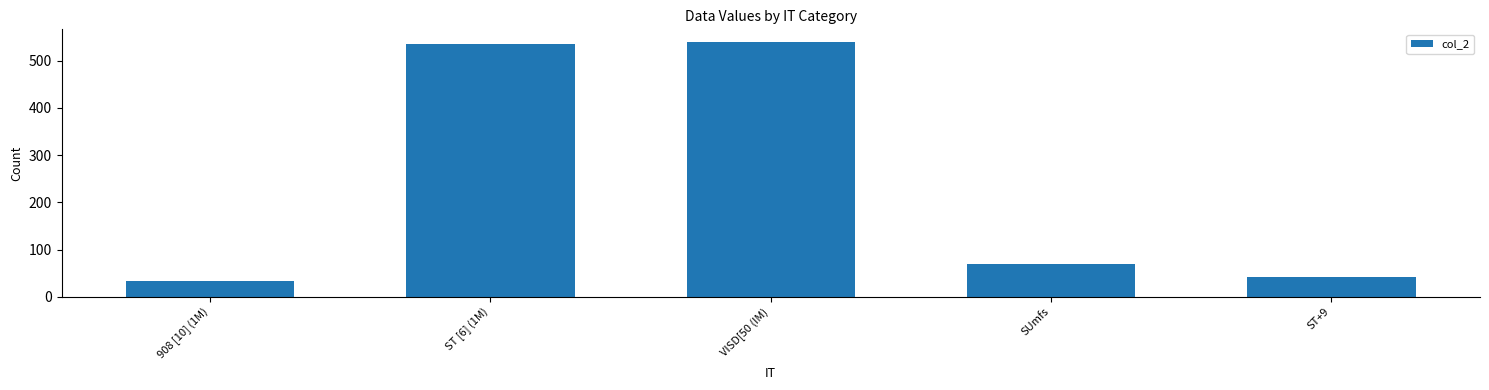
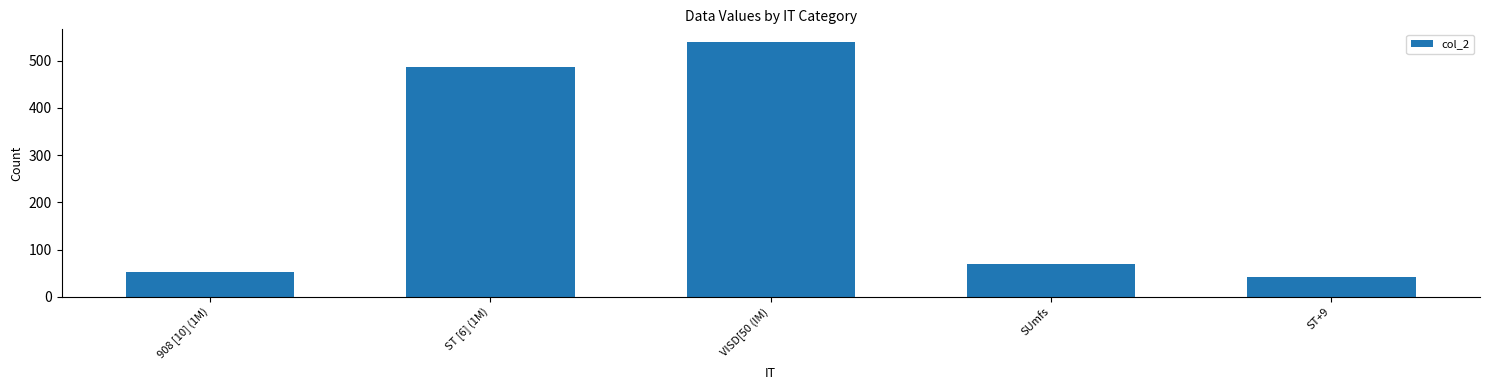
  {
-   "908 [10] (1M)": 30,
-   "ST [6] (1M)": 540,
+   "908 [10] (1M)": 50,
+   "ST [6] (1M)": 490,
    "VISD[50 (IM)": 540,
    "SUmfs": 70,
    "ST+9": 40
  }
